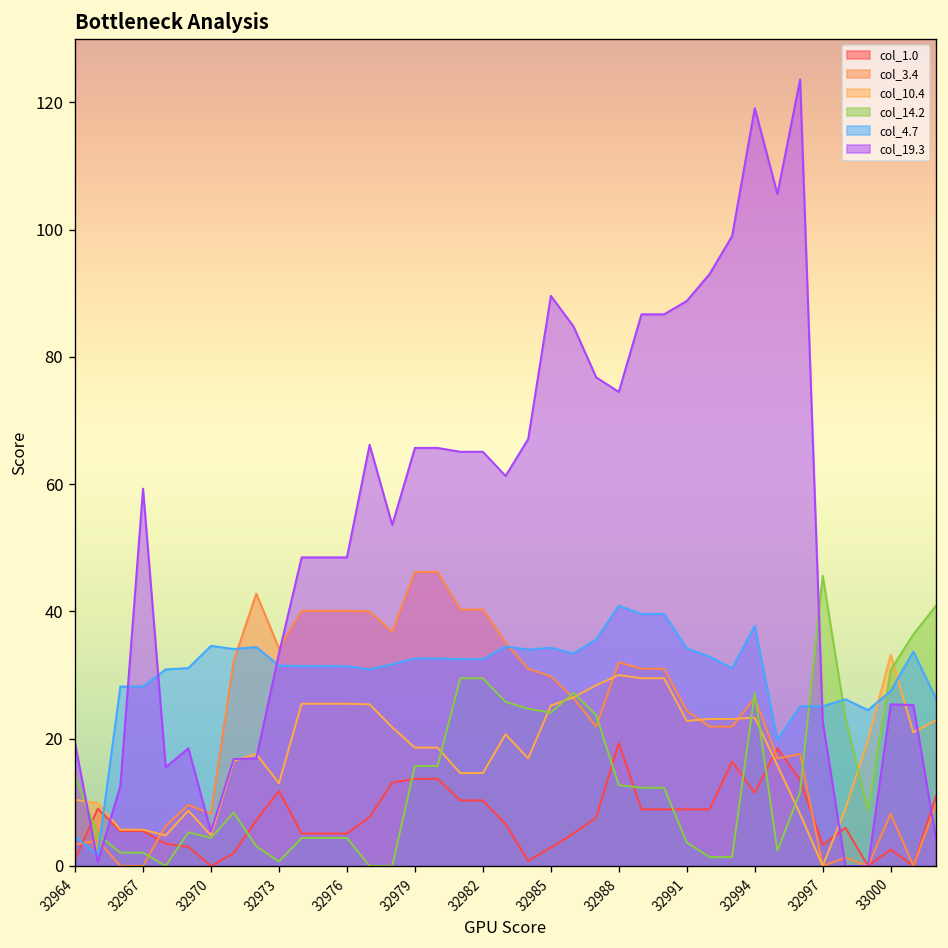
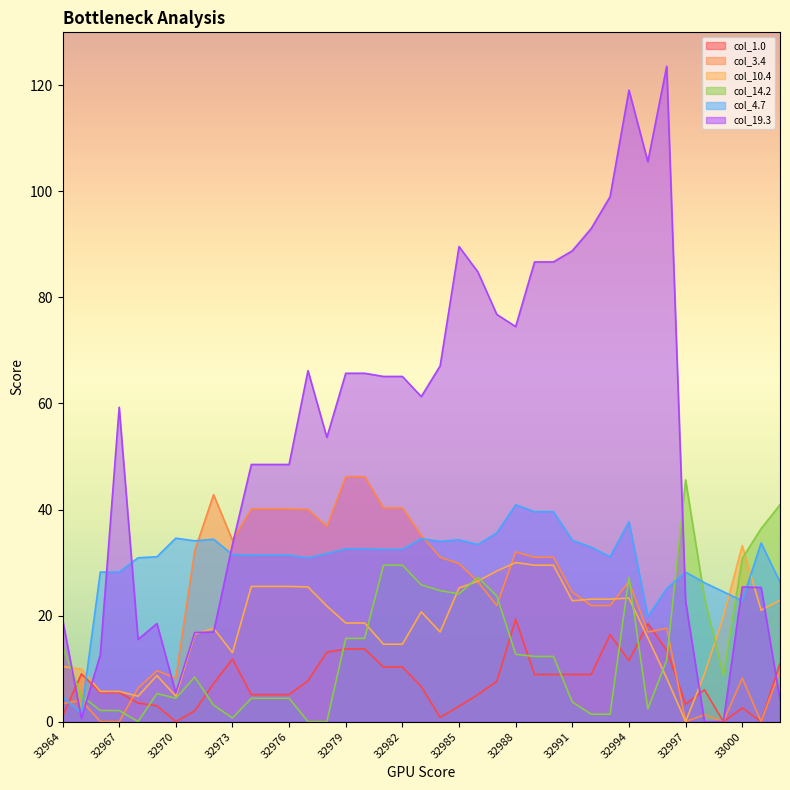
  {
    "col_14.2": {
      "32964": 14,
      "32967": 2,
      "32973": 1,
      "32976": 4,
      "32979": 16,
      "32982": 30,
      "32985": 24,
      "32988": 13,
      "32991": 4,
      "32994": 27,
      "32997": 46,
      "33000": 31
    },
    "col_4.7": {
      "32964": 5,
      "32967": 28,
      "32970": 35,
      "32973": 32,
      "32976": 31,
      "32979": 33,
      "32982": 33,
      "32985": 34,
      "32988": 41,
      "32991": 34,
      "32994": 38,
-     "32997": 25,
-     "33000": 28
+     "32997": 28,
+     "33000": 23
    },
    "col_19.3": {
      "32964": 19,
      "32967": 59,
      "32970": 5,
      "32973": 33,
      "32976": 49,
      "32979": 66,
      "32982": 65,
      "32985": 90,
      "32988": 75,
      "32991": 89,
      "32994": 119,
      "32997": 23,
      "33000": 25
    }
  }
